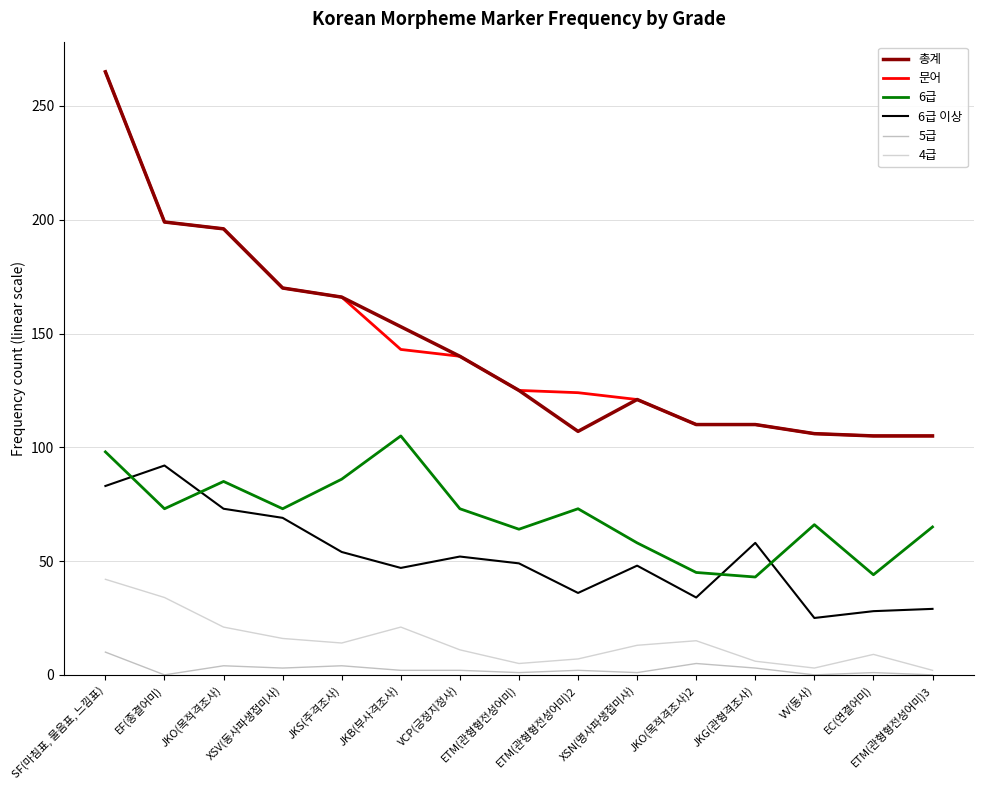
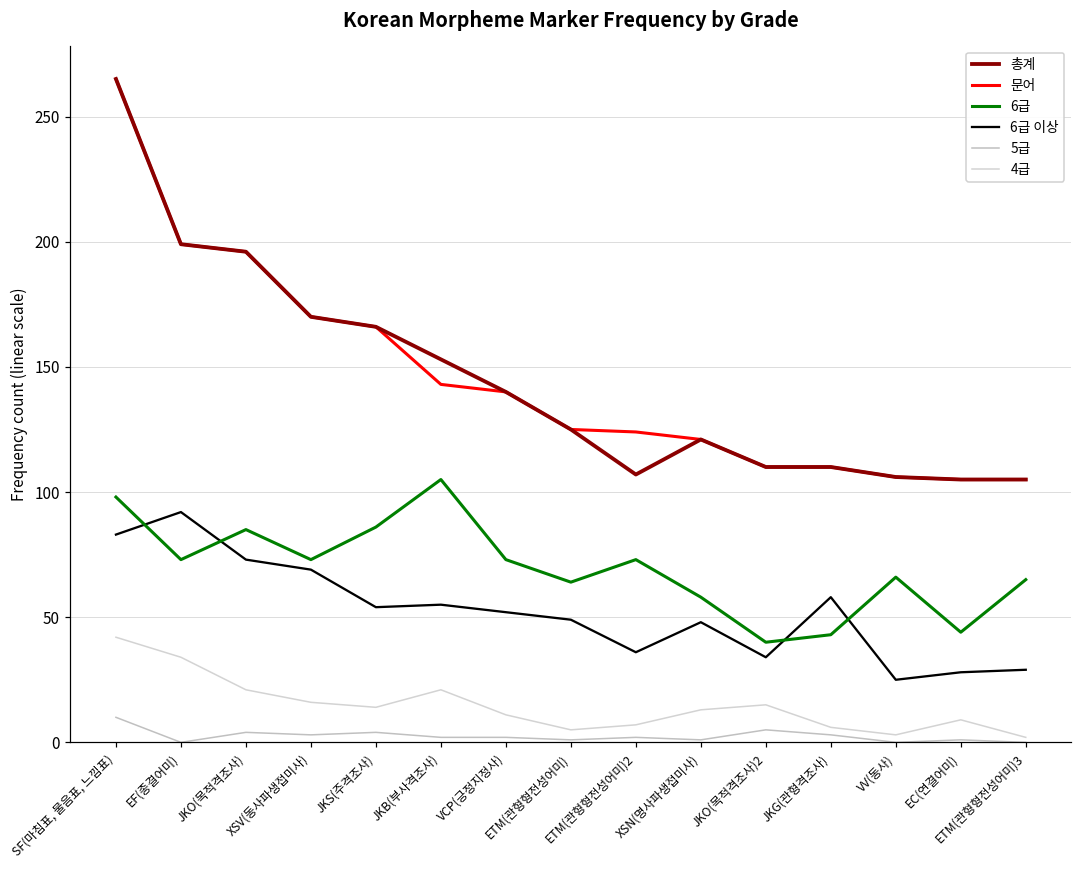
  {
    "총계": {
      "JKB(부사격조사)": 153,
      "ETM(관형형전성어미)2": 107
    },
    "문어": {
      "JKB(부사격조사)": 143,
      "ETM(관형형전성어미)2": 124
    },
    "6급": {
      "SF(마침표, 물음표, 느낌표)": 98,
      "EF(종결어미)": 73,
      "JKO(목적격조사)": 85,
      "XSV(동사파생접미사)": 73,
      "JKS(주격조사)": 86,
      "JKB(부사격조사)": 105,
      "VCP(긍정지정사)": 73,
      "ETM(관형형전성어미)": 64,
      "ETM(관형형전성어미)2": 73,
      "XSN(명사파생접미사)": 58,
-     "JKO(목적격조사)2": 45,
+     "JKO(목적격조사)2": 40,
      "JKG(관형격조사)": 43,
      "VV(동사)": 66,
      "EC(연결어미)": 44,
      "ETM(관형형전성어미)3": 65
    },
    "6급 이상": {
      "SF(마침표, 물음표, 느낌표)": 83,
      "EF(종결어미)": 92,
      "JKO(목적격조사)": 73,
      "XSV(동사파생접미사)": 69,
      "JKS(주격조사)": 54,
-     "JKB(부사격조사)": 47,
+     "JKB(부사격조사)": 55,
      "VCP(긍정지정사)": 52,
      "ETM(관형형전성어미)": 49,
      "ETM(관형형전성어미)2": 36,
      "XSN(명사파생접미사)": 48,
      "JKO(목적격조사)2": 34,
      "JKG(관형격조사)": 58,
      "VV(동사)": 25,
      "EC(연결어미)": 28,
      "ETM(관형형전성어미)3": 29
    }
  }
